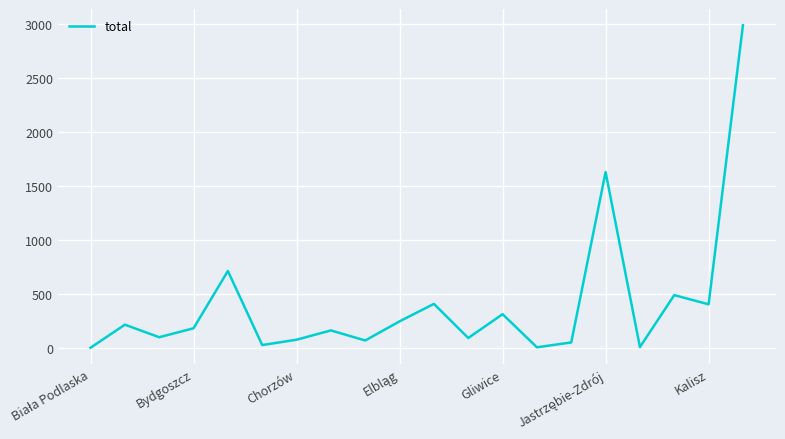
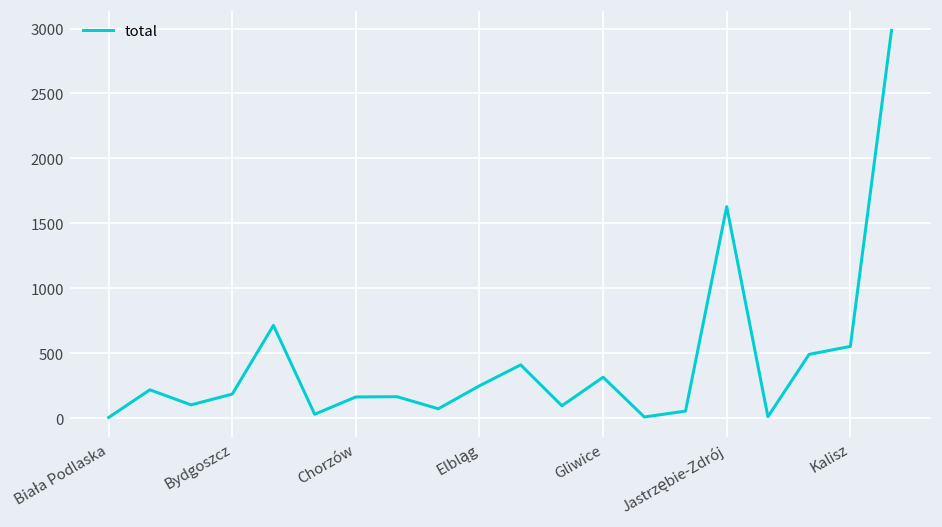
  {
    "Biała Podlaska": 10,
    "Bydgoszcz": 190,
-   "Chorzów": 80,
+   "Chorzów": 160,
    "Elbląg": 250,
    "Gliwice": 320,
    "Jastrzębie-Zdrój": 1630,
-   "Kalisz": 410
+   "Kalisz": 550
  }
